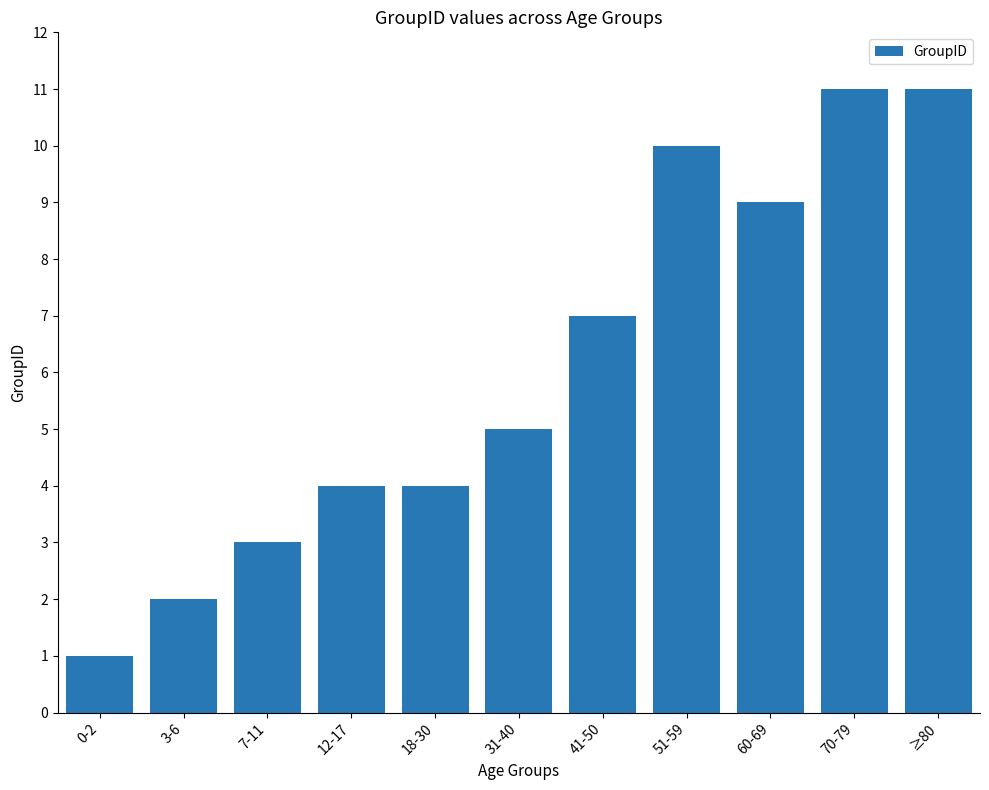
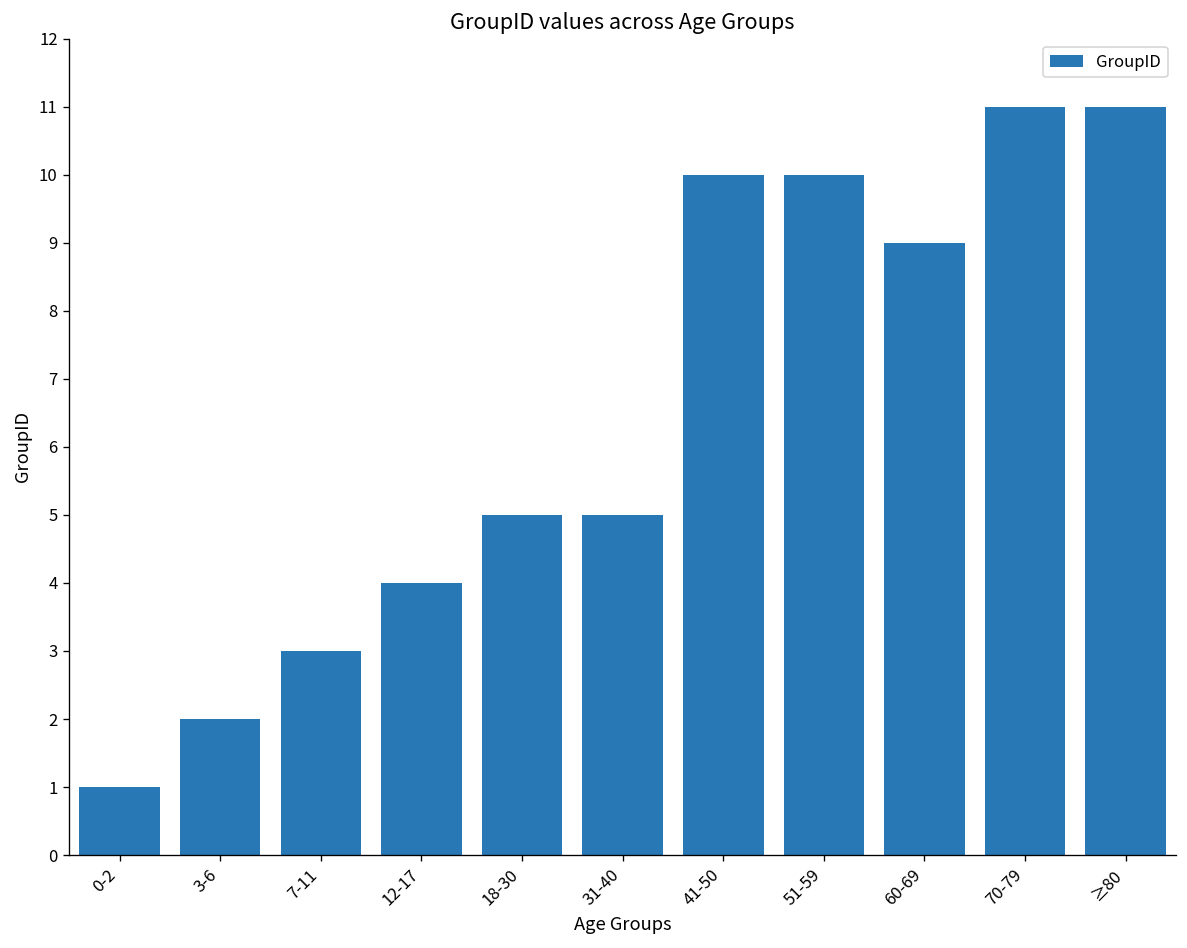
  {
    "0-2": 1,
    "3-6": 2,
    "7-11": 3,
    "12-17": 4,
-   "18-30": 4,
+   "18-30": 5,
    "31-40": 5,
-   "41-50": 7,
+   "41-50": 10,
    "51-59": 10,
    "60-69": 9,
    "70-79": 11,
    "≥80": 11
  }
